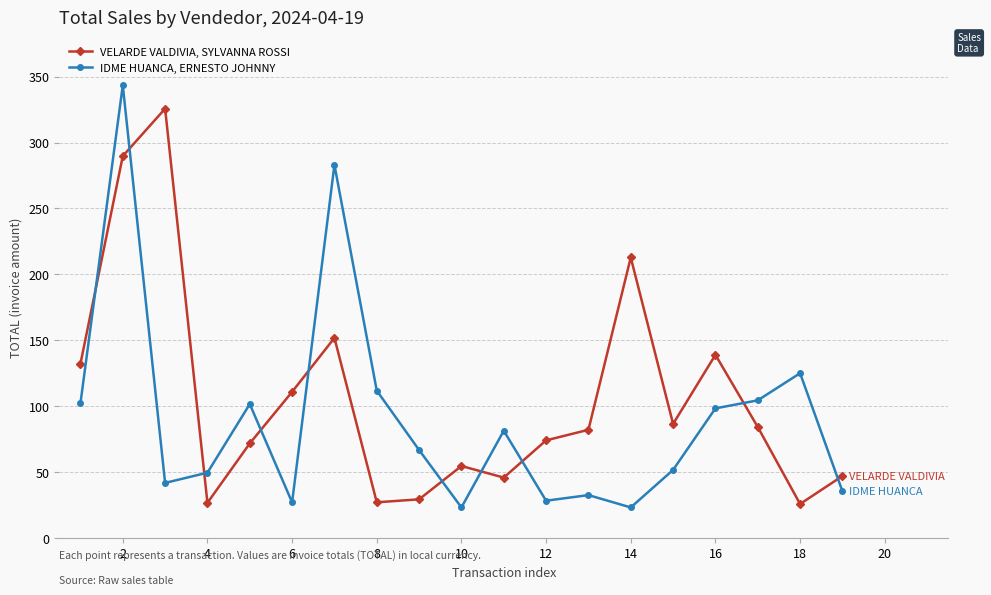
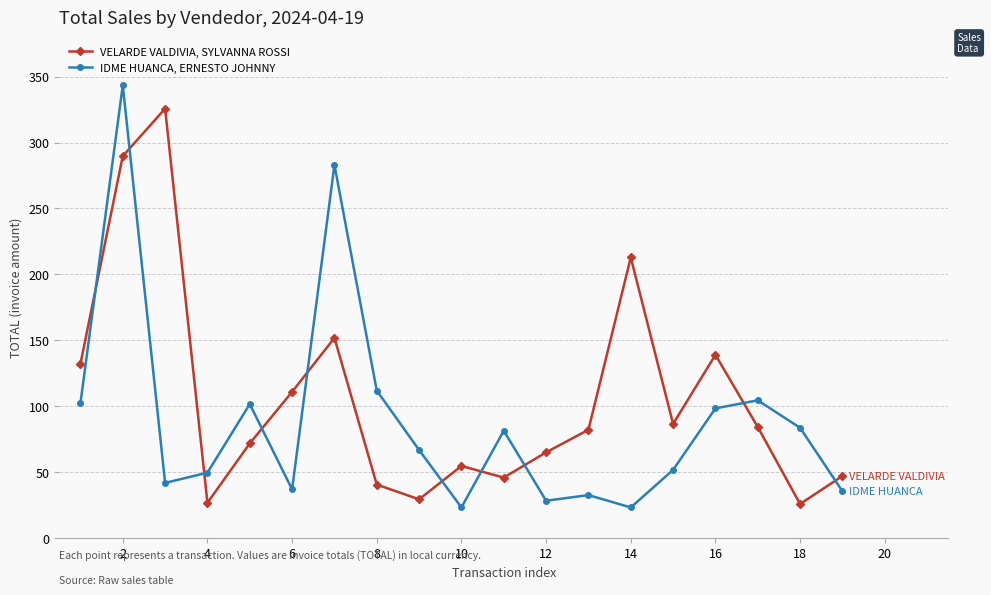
  {
    "VELARDE VALDIVIA, SYLVANNA ROSSI": {
      "2": 290,
      "4": 27,
      "6": 111,
-     "8": 27,
+     "8": 40,
      "10": 55,
-     "12": 74,
+     "12": 65,
      "14": 213,
      "16": 139,
      "18": 26
    },
    "IDME HUANCA, ERNESTO JOHNNY": {
      "2": 343,
      "4": 50,
-     "6": 27,
+     "6": 37,
      "8": 112,
      "10": 23,
      "12": 28,
      "14": 23,
      "16": 98,
-     "18": 125
+     "18": 84
    }
  }
